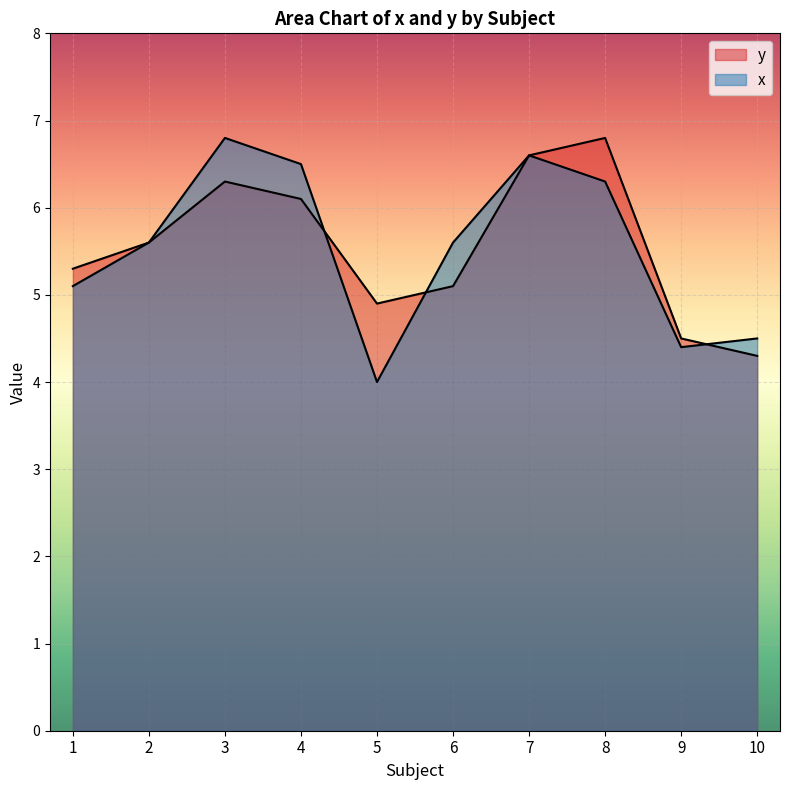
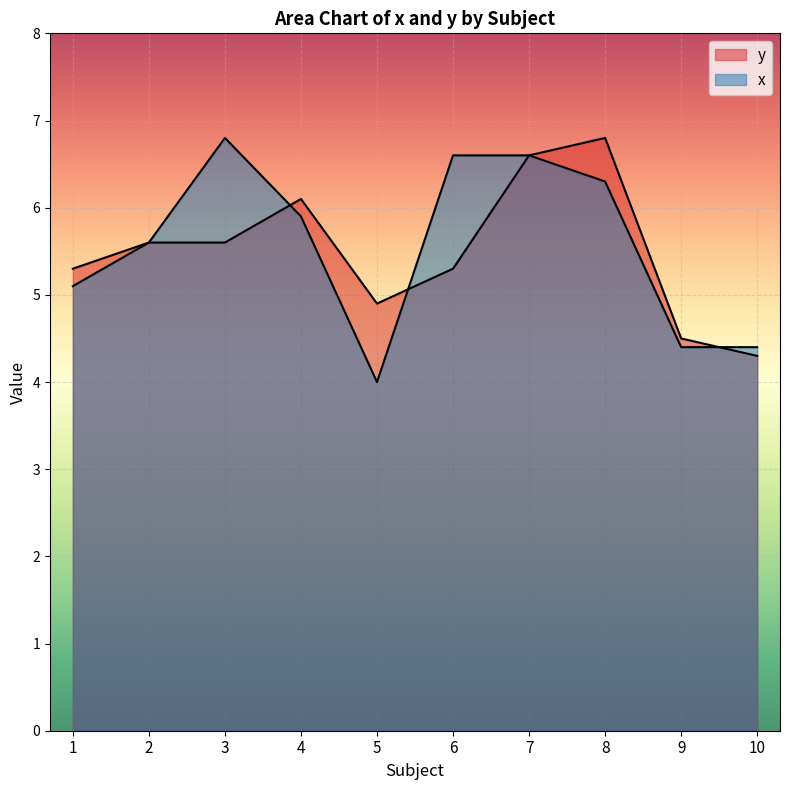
  {
    "y": {
      "1": 5.3,
-     "3": 6.3,
+     "3": 5.6,
      "4": 6.1,
      "5": 4.9,
-     "6": 5.1,
+     "6": 5.3,
      "8": 6.8,
      "9": 4.5,
      "10": 4.3
    },
    "x": {
      "1": 5.1,
      "3": 6.8,
-     "4": 6.5,
+     "4": 5.9,
      "5": 4.0,
-     "6": 5.6,
+     "6": 6.6,
      "8": 6.3,
      "9": 4.4,
-     "10": 4.5
+     "10": 4.4
    }
  }
